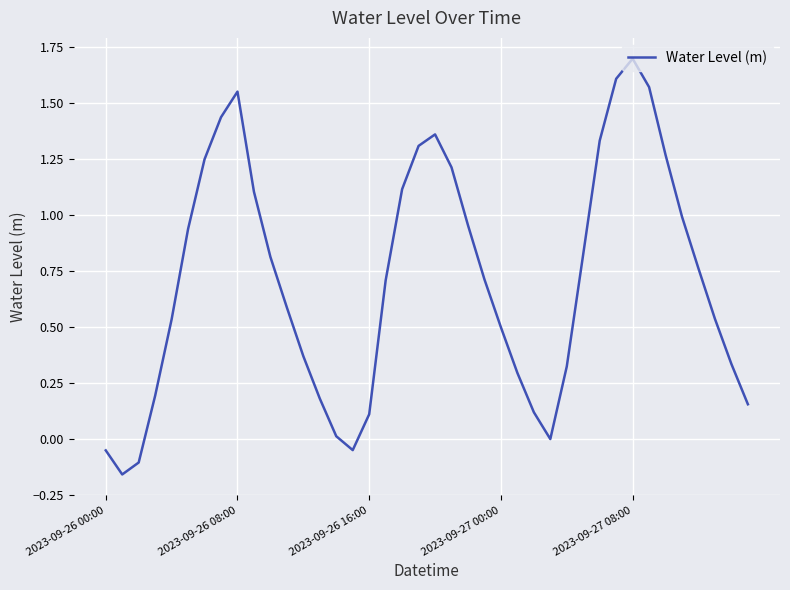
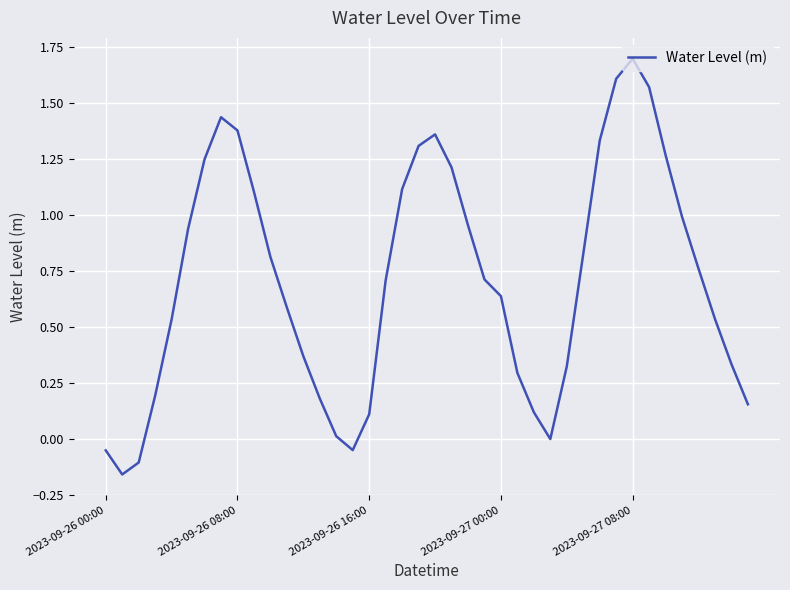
  {
    "2023-09-26 00:00": -0.05,
-   "2023-09-26 08:00": 1.55,
+   "2023-09-26 08:00": 1.38,
    "2023-09-26 16:00": 0.11,
-   "2023-09-27 00:00": 0.50
+   "2023-09-27 00:00": 0.64
  }
